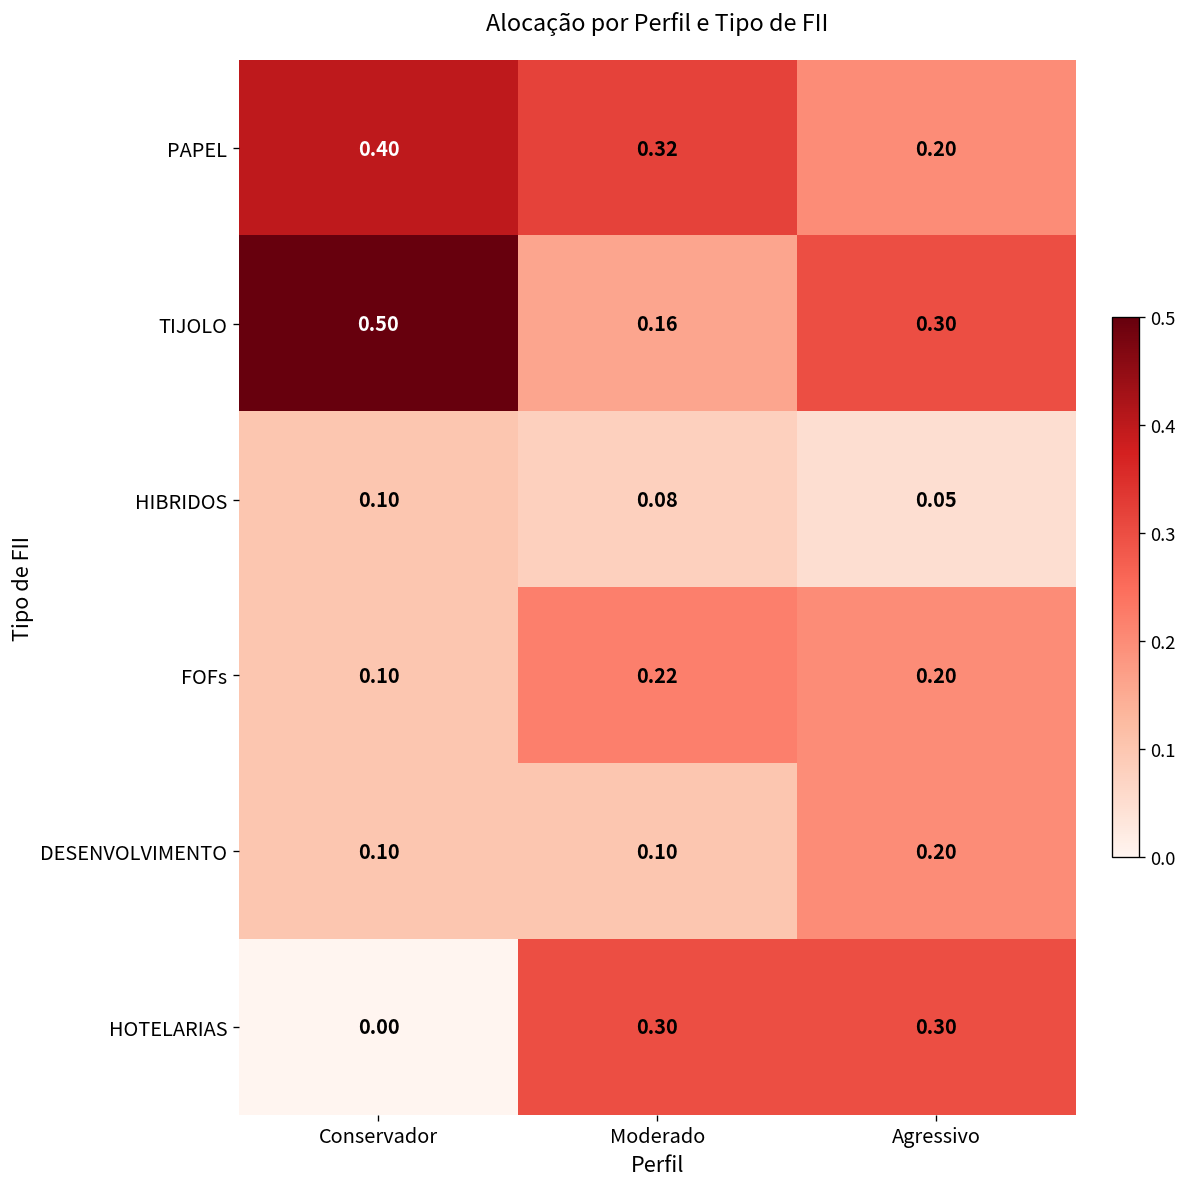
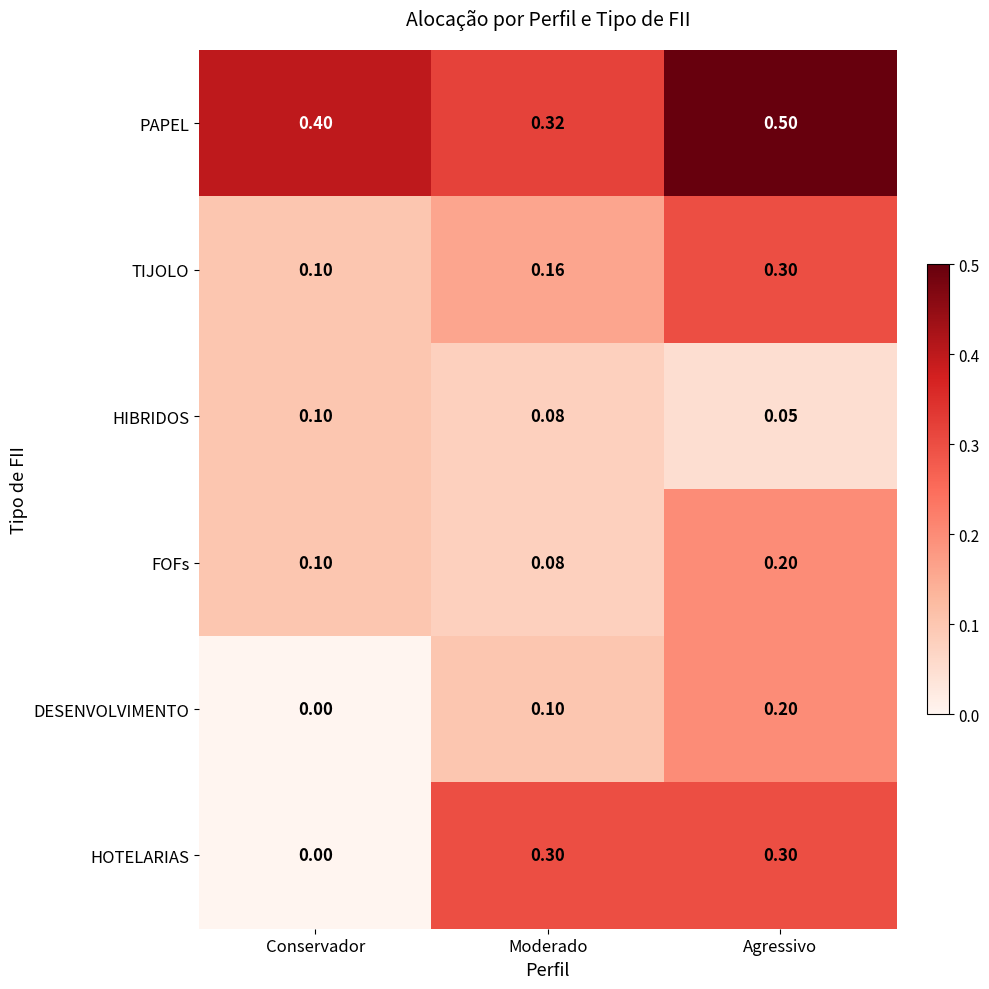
  {
    "PAPEL": {
      "Conservador": 0.40,
      "Moderado": 0.32,
-     "Agressivo": 0.20
+     "Agressivo": 0.50
    },
    "TIJOLO": {
-     "Conservador": 0.50,
+     "Conservador": 0.10,
      "Moderado": 0.16,
      "Agressivo": 0.30
    },
    "HIBRIDOS": {
      "Conservador": 0.10,
      "Moderado": 0.08,
      "Agressivo": 0.05
    },
    "FOFs": {
      "Conservador": 0.10,
-     "Moderado": 0.22,
+     "Moderado": 0.08,
      "Agressivo": 0.20
    },
    "DESENVOLVIMENTO": {
-     "Conservador": 0.10,
+     "Conservador": 0.00,
      "Moderado": 0.10,
      "Agressivo": 0.20
    },
    "HOTELARIAS": {
      "Conservador": 0.00,
      "Moderado": 0.30,
      "Agressivo": 0.30
    }
  }
